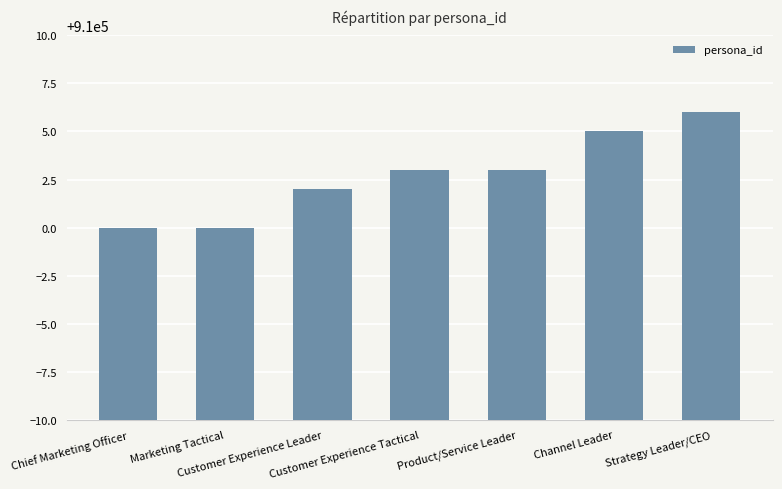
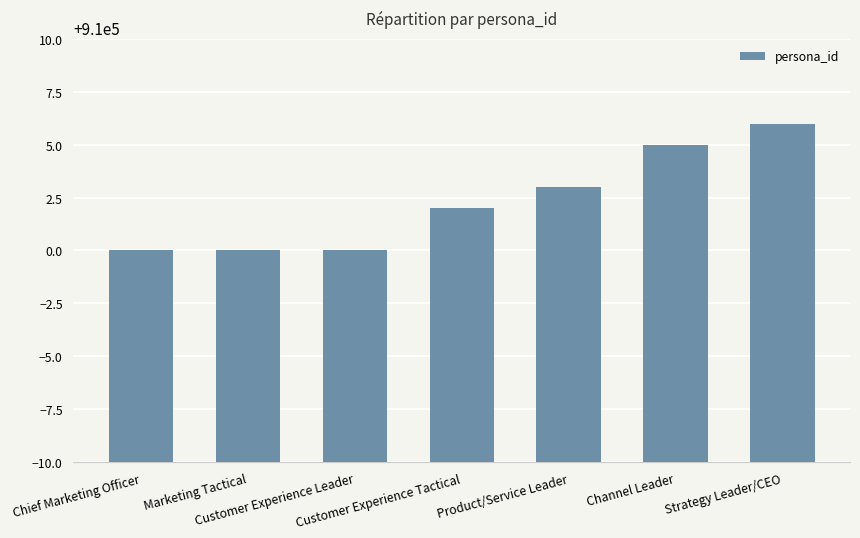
  {
    "Chief Marketing Officer": 910000,
    "Marketing Tactical": 910000,
-   "Customer Experience Leader": 910002,
-   "Customer Experience Tactical": 910003,
+   "Customer Experience Leader": 910000,
+   "Customer Experience Tactical": 910002,
    "Product/Service Leader": 910003,
    "Channel Leader": 910005,
    "Strategy Leader/CEO": 910006
  }
